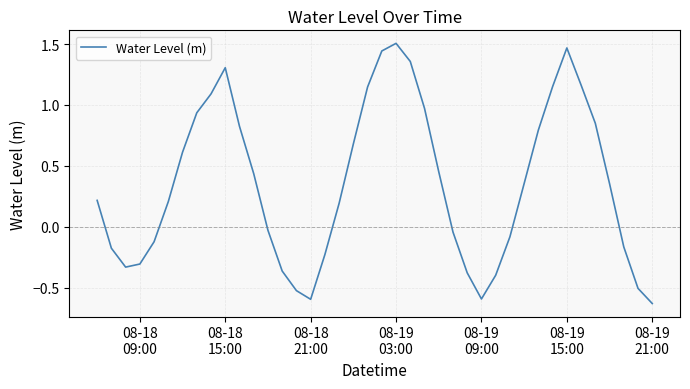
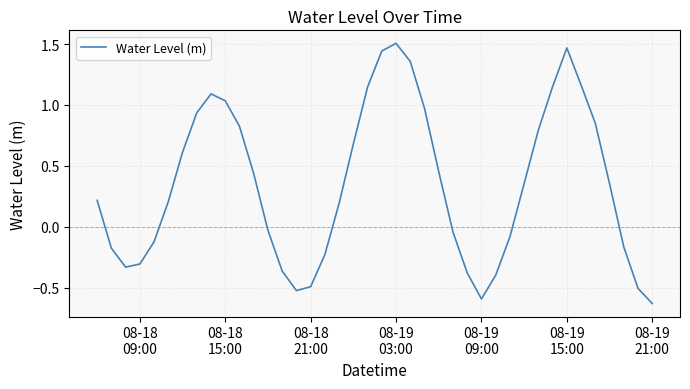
  {
    "08-18 09:00": -0.30,
-   "08-18 15:00": 1.31,
-   "08-18 21:00": -0.59,
+   "08-18 15:00": 1.03,
+   "08-18 21:00": -0.49,
    "08-19 03:00": 1.51,
    "08-19 09:00": -0.59,
    "08-19 15:00": 1.47,
    "08-19 21:00": -0.63
  }
